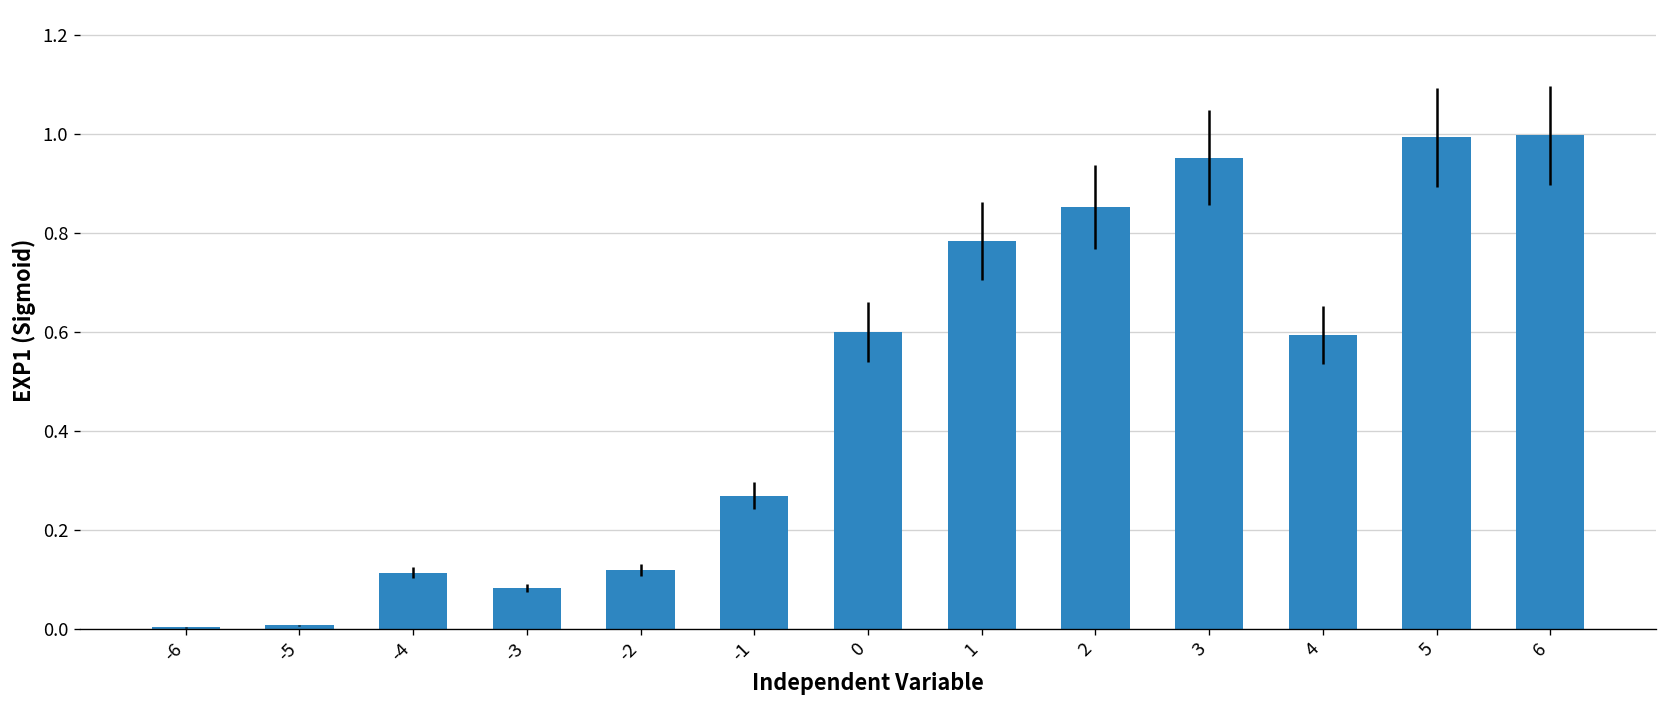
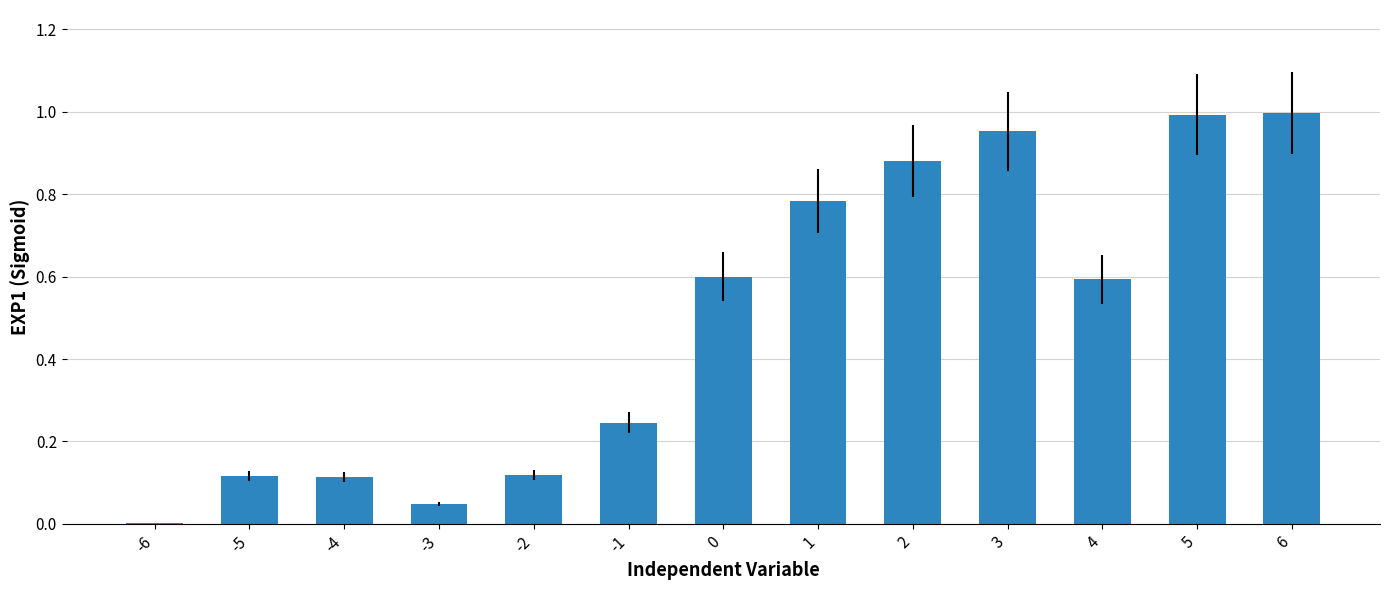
  {
-   "-5": 0.01,
+   "-5": 0.12,
    "-4": 0.11,
-   "-3": 0.08,
+   "-3": 0.05,
    "-2": 0.12,
-   "-1": 0.27,
+   "-1": 0.25,
    "0": 0.60,
    "1": 0.78,
-   "2": 0.85,
+   "2": 0.88,
    "3": 0.95,
    "4": 0.59,
    "5": 0.99,
    "6": 1.00
  }
